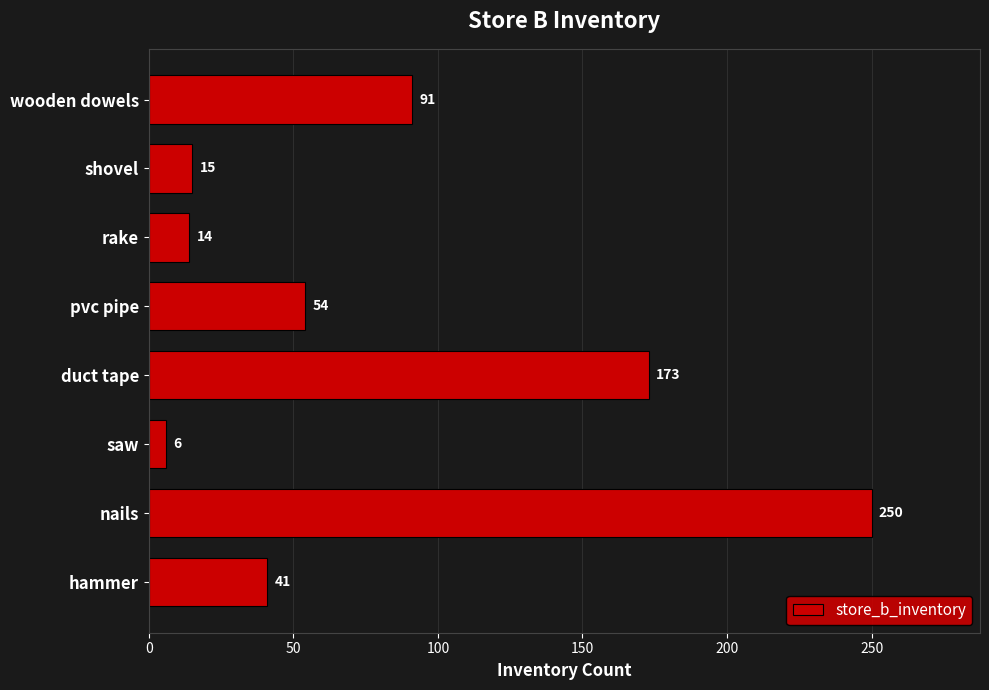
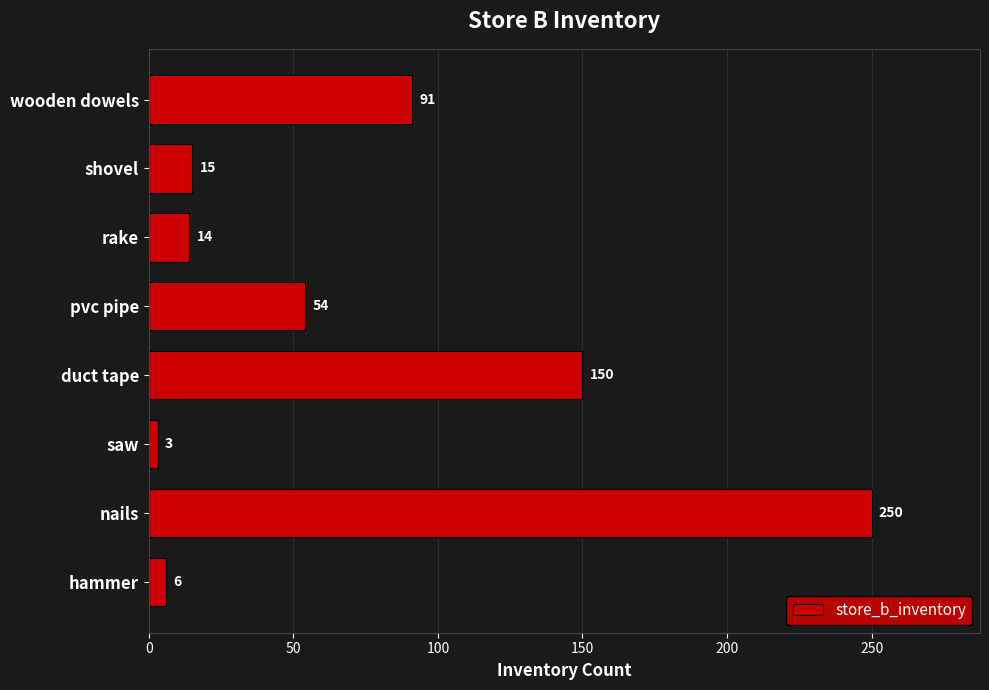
  {
    "wooden dowels": 91,
    "shovel": 15,
    "rake": 14,
    "pvc pipe": 54,
-   "duct tape": 173,
-   "saw": 6,
+   "duct tape": 150,
+   "saw": 3,
    "nails": 250,
-   "hammer": 41
+   "hammer": 6
  }
